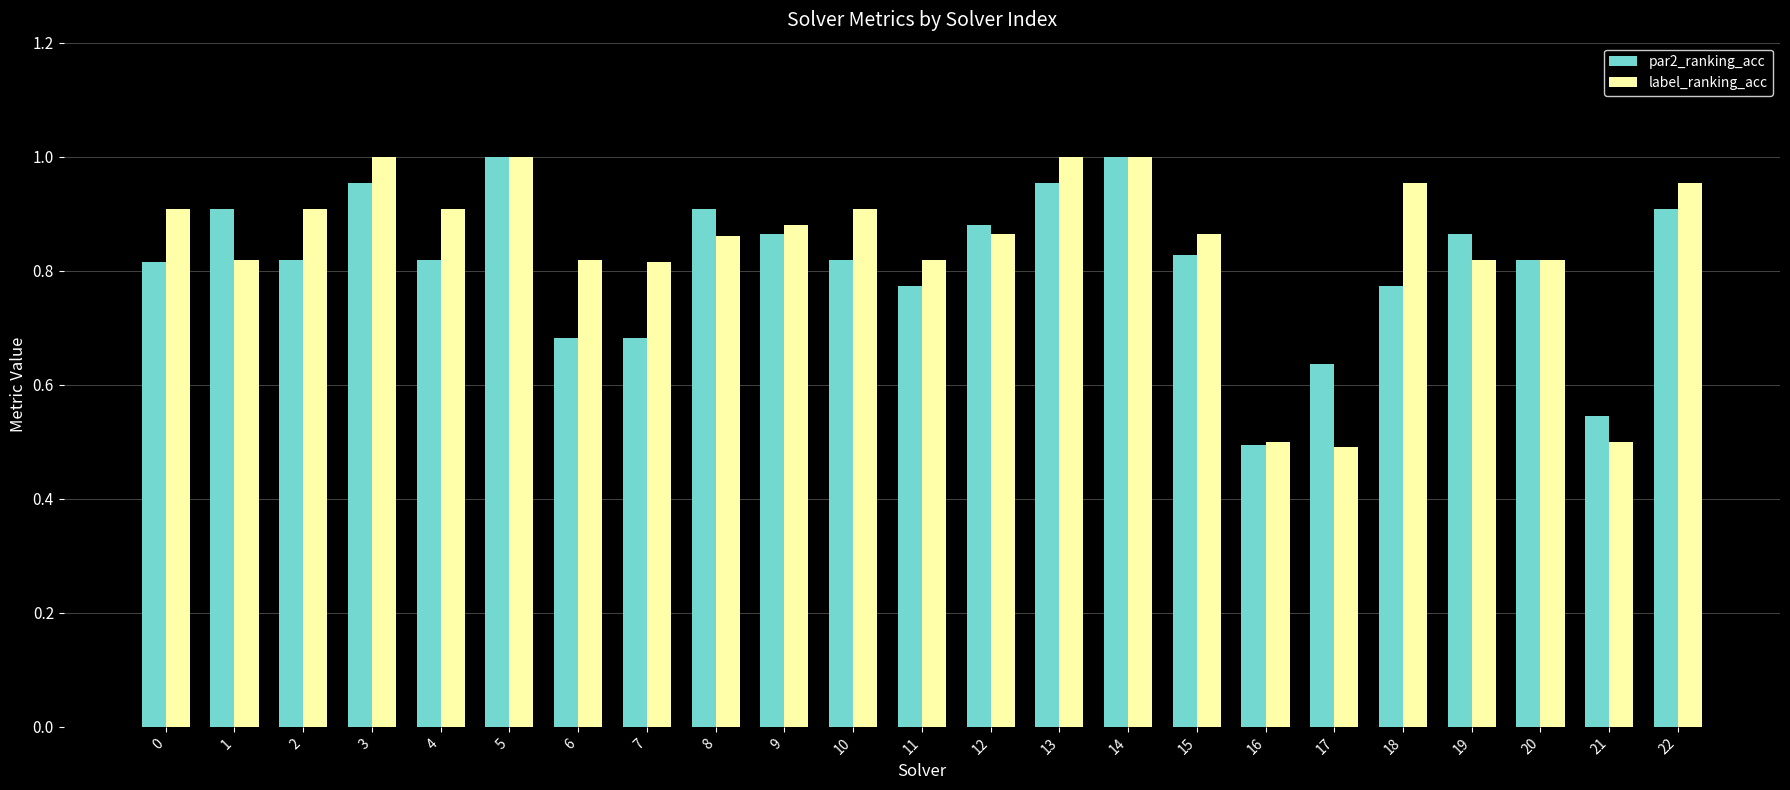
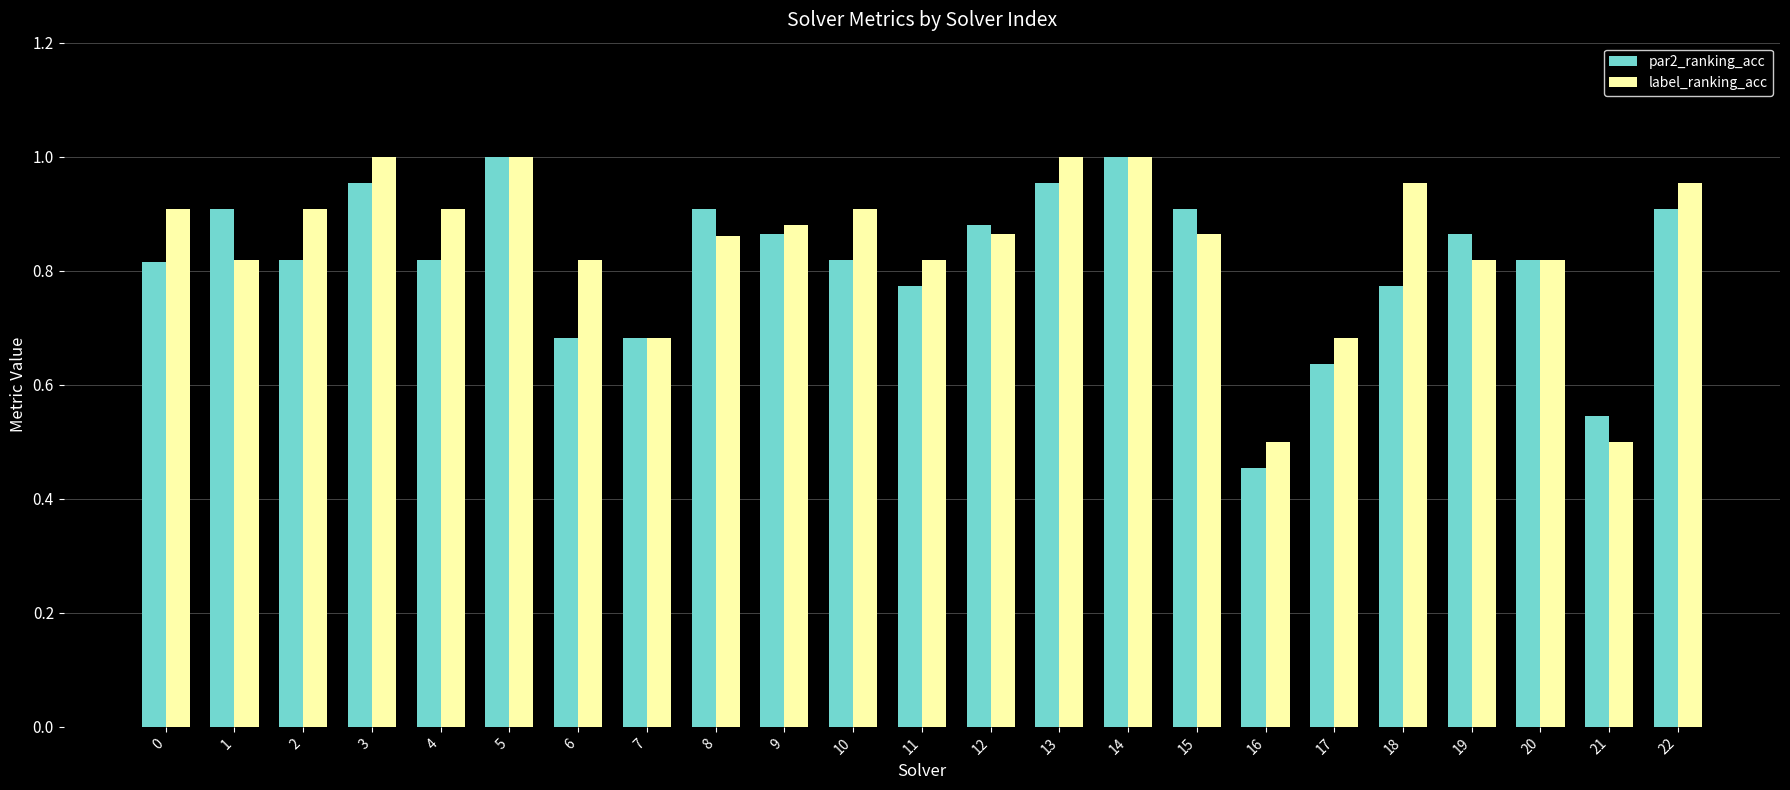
  {
    "par2_ranking_acc": {
      "0": 0.82,
      "1": 0.91,
      "2": 0.82,
      "3": 0.95,
      "4": 0.82,
      "5": 1.00,
      "6": 0.68,
      "7": 0.68,
      "8": 0.91,
      "9": 0.86,
      "10": 0.82,
      "11": 0.77,
      "12": 0.88,
      "13": 0.95,
      "14": 1.00,
-     "15": 0.83,
-     "16": 0.49,
+     "15": 0.91,
+     "16": 0.45,
      "17": 0.64,
      "18": 0.77,
      "19": 0.86,
      "20": 0.82,
      "21": 0.55,
      "22": 0.91
    },
    "label_ranking_acc": {
      "0": 0.91,
      "1": 0.82,
      "2": 0.91,
      "3": 1.00,
      "4": 0.91,
      "5": 1.00,
      "6": 0.82,
-     "7": 0.82,
+     "7": 0.68,
      "8": 0.86,
      "9": 0.88,
      "10": 0.91,
      "11": 0.82,
      "12": 0.86,
      "13": 1.00,
      "14": 1.00,
      "15": 0.86,
      "16": 0.50,
-     "17": 0.49,
+     "17": 0.68,
      "18": 0.95,
      "19": 0.82,
      "20": 0.82,
      "21": 0.50,
      "22": 0.95
    }
  }
